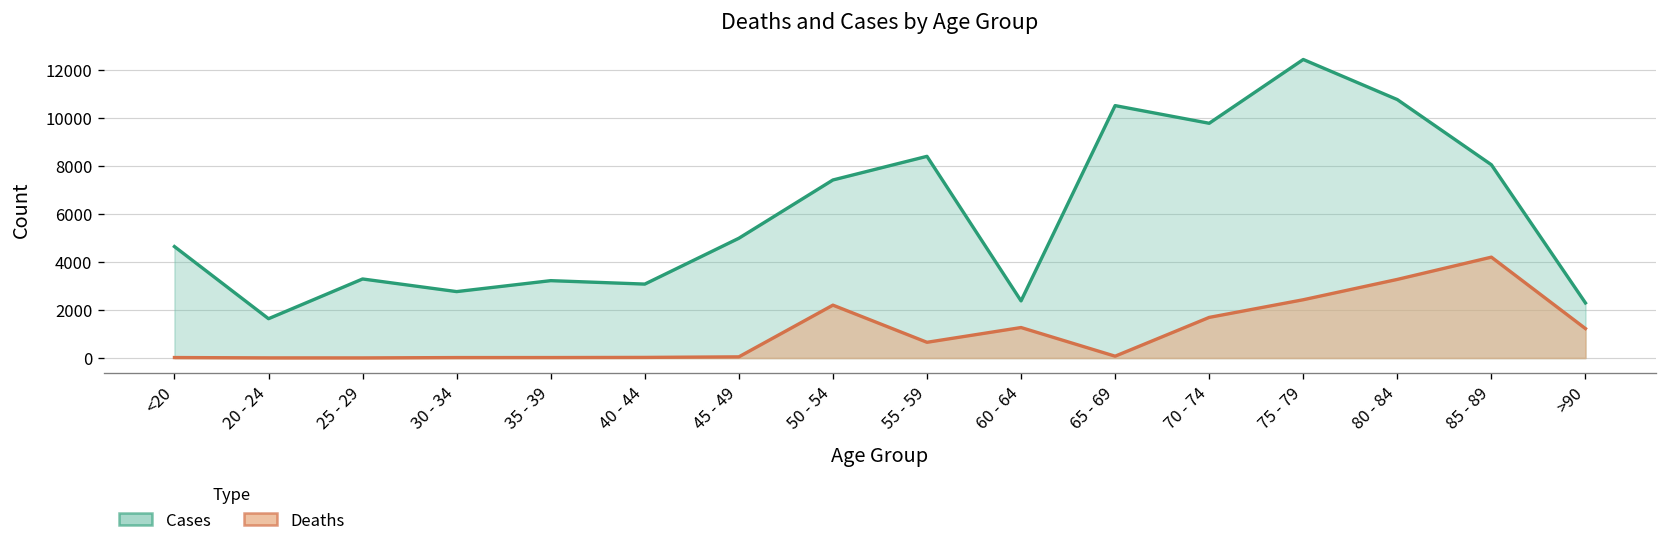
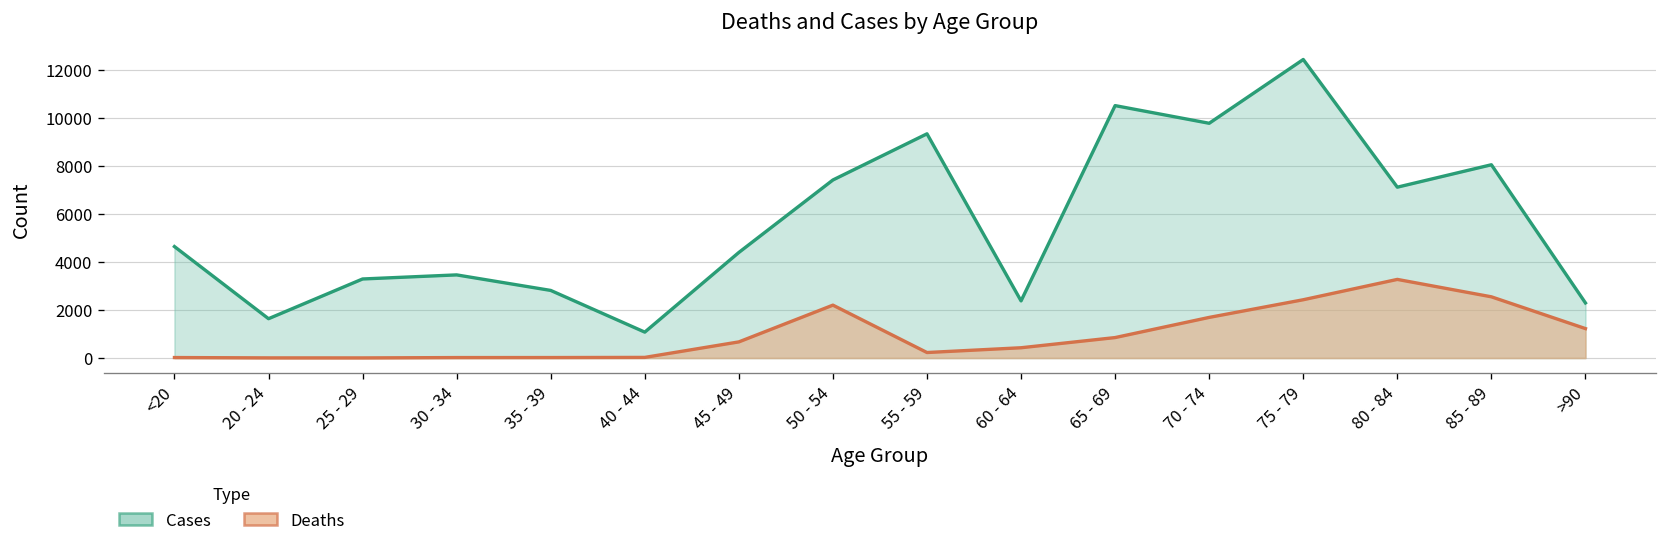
  {
    "Cases": {
      "<20": 4600,
      "20 - 24": 1600,
      "25 - 29": 3300,
-     "30 - 34": 2800,
-     "35 - 39": 3200,
-     "40 - 44": 3100,
-     "45 - 49": 5000,
+     "30 - 34": 3500,
+     "35 - 39": 2800,
+     "40 - 44": 1100,
+     "45 - 49": 4400,
      "50 - 54": 7400,
-     "55 - 59": 8400,
+     "55 - 59": 9300,
      "60 - 64": 2400,
      "65 - 69": 10500,
      "70 - 74": 9800,
      "75 - 79": 12400,
-     "80 - 84": 10800,
+     "80 - 84": 7100,
      "85 - 89": 8000,
      ">90": 2300
    },
    "Deaths": {
      "<20": 0,
      "20 - 24": 0,
      "25 - 29": 0,
      "30 - 34": 0,
      "35 - 39": 0,
      "40 - 44": 0,
-     "45 - 49": 0,
+     "45 - 49": 700,
      "50 - 54": 2200,
-     "55 - 59": 700,
-     "60 - 64": 1300,
-     "65 - 69": 100,
+     "55 - 59": 200,
+     "60 - 64": 400,
+     "65 - 69": 900,
      "70 - 74": 1700,
      "75 - 79": 2400,
      "80 - 84": 3300,
-     "85 - 89": 4200,
+     "85 - 89": 2500,
      ">90": 1200
    }
  }
